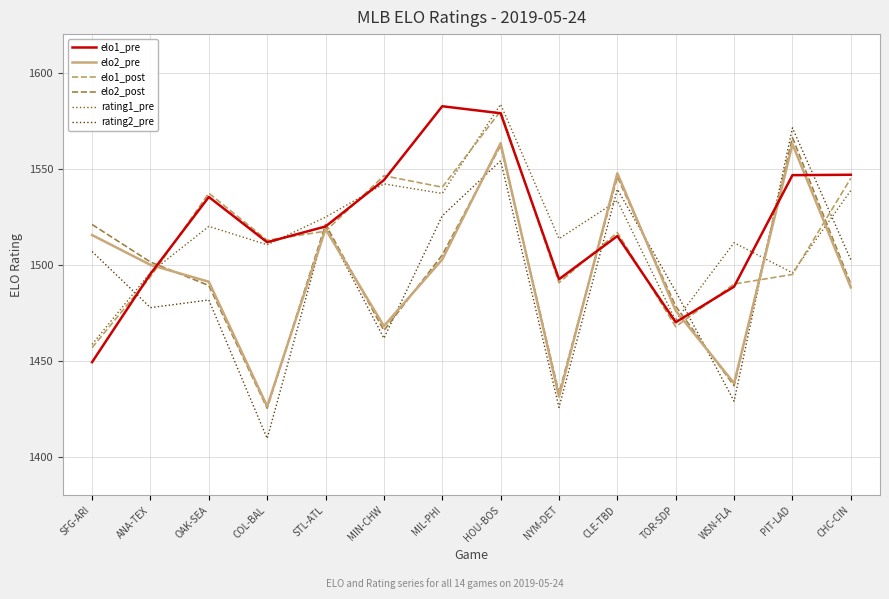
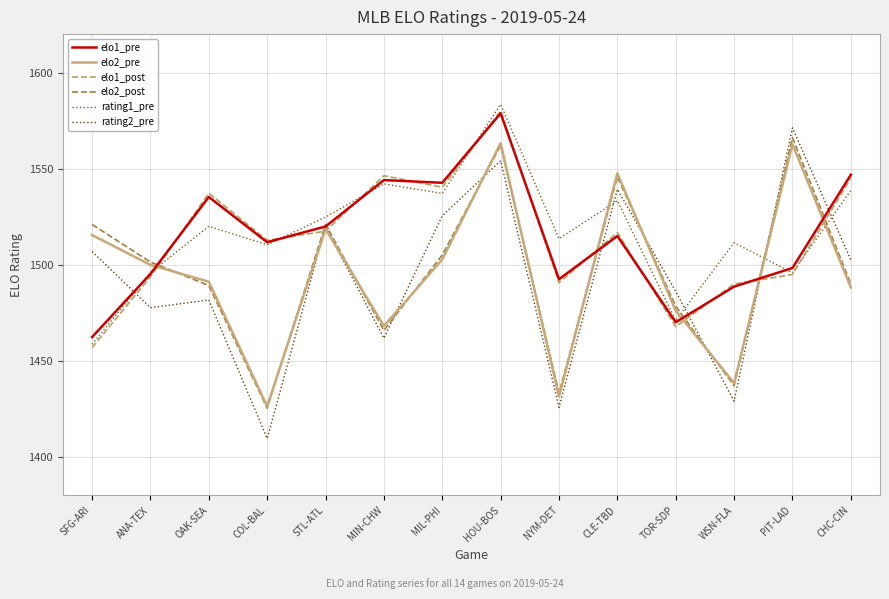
  {
    "elo1_pre": {
-     "SFG-ARI": 1449,
+     "SFG-ARI": 1462,
      "OAK-SEA": 1535,
      "MIN-CHW": 1544,
-     "MIL-PHI": 1582,
+     "MIL-PHI": 1543,
      "NYM-DET": 1492,
      "CLE-TBD": 1515,
      "WSN-FLA": 1489,
-     "PIT-LAD": 1547,
+     "PIT-LAD": 1498,
      "CHC-CIN": 1547
    }
  }
